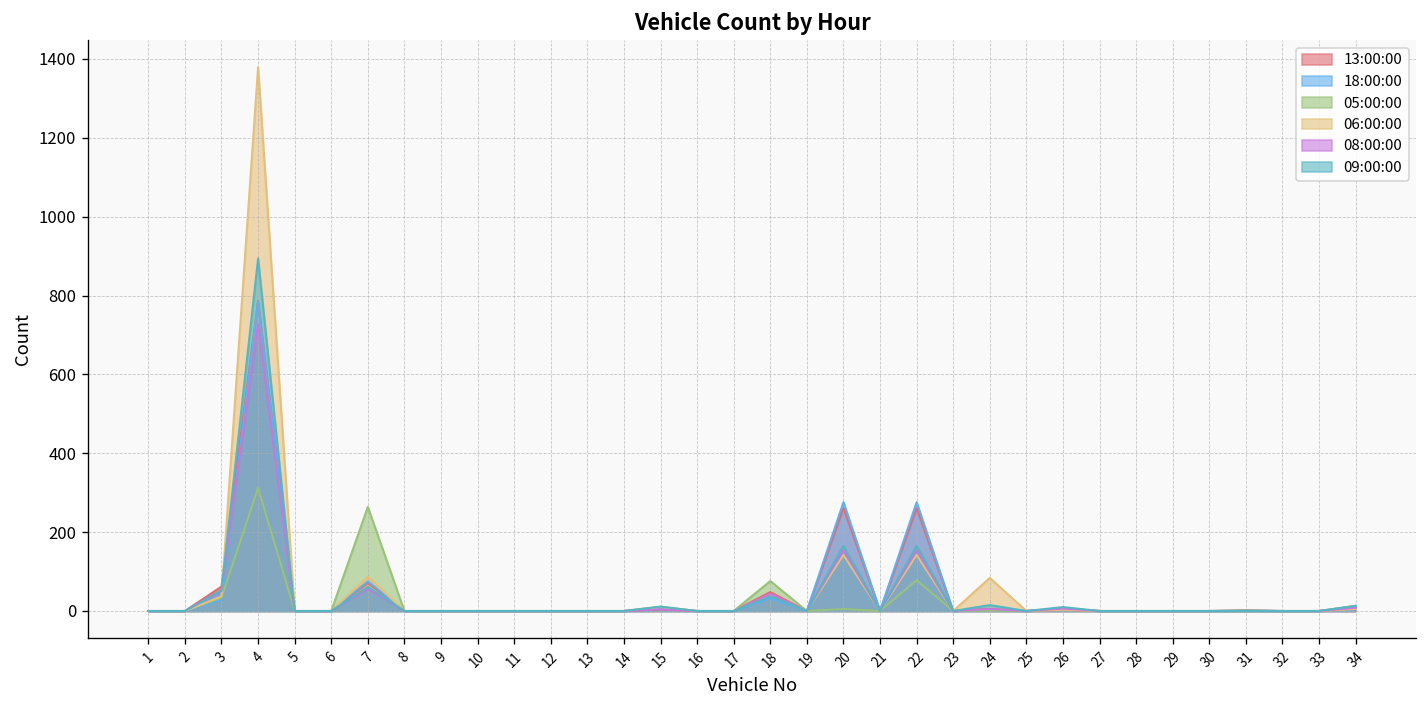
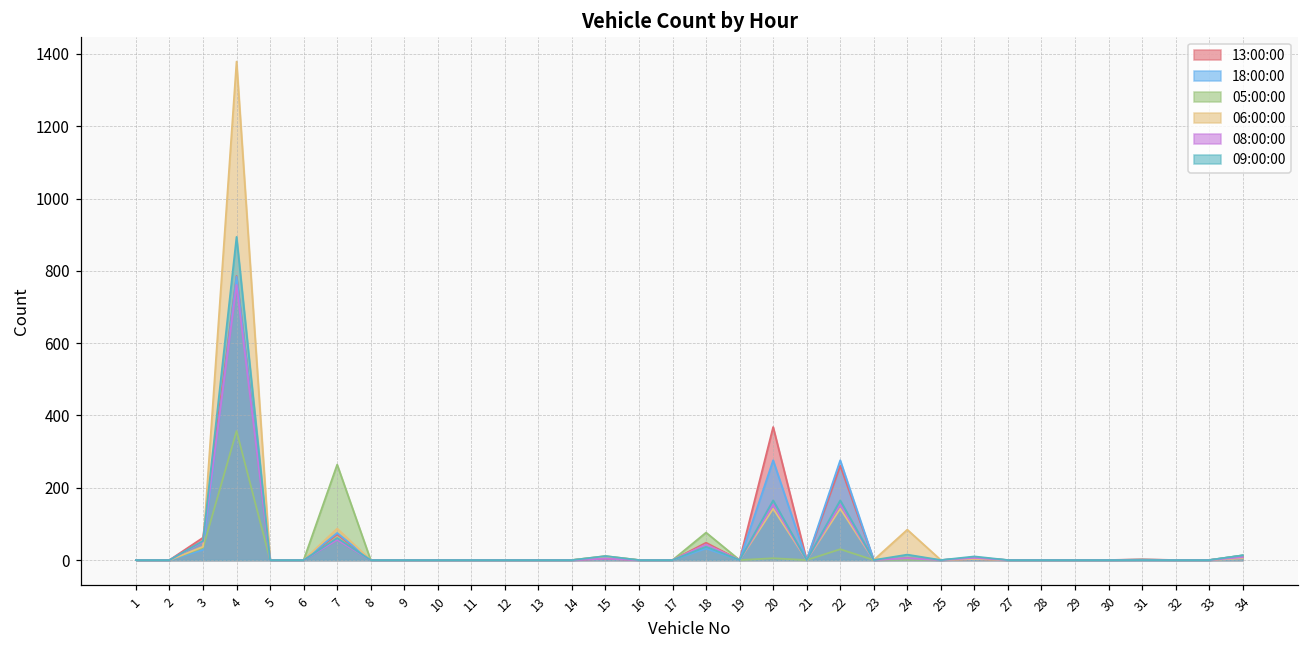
  {
    "13:00:00": {
      "3": 60,
-     "20": 260,
+     "20": 370,
      "22": 260
    },
    "05:00:00": {
-     "4": 310,
+     "4": 360,
      "7": 260,
      "18": 80,
      "20": 10,
-     "22": 80
+     "22": 30
    },
    "06:00:00": {
      "4": 1380,
      "7": 90,
      "20": 140,
      "22": 140,
      "24": 80
    },
    "08:00:00": {
-     "4": 730,
+     "4": 760,
      "20": 150,
      "22": 150
    }
  }
